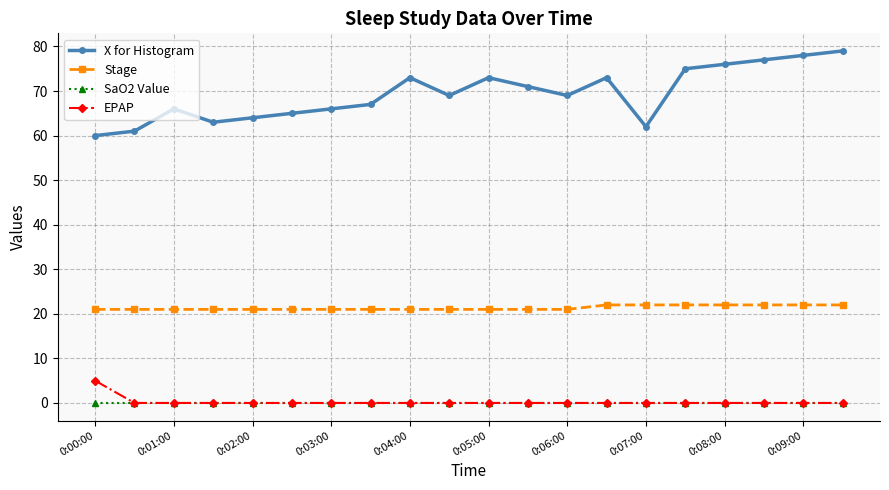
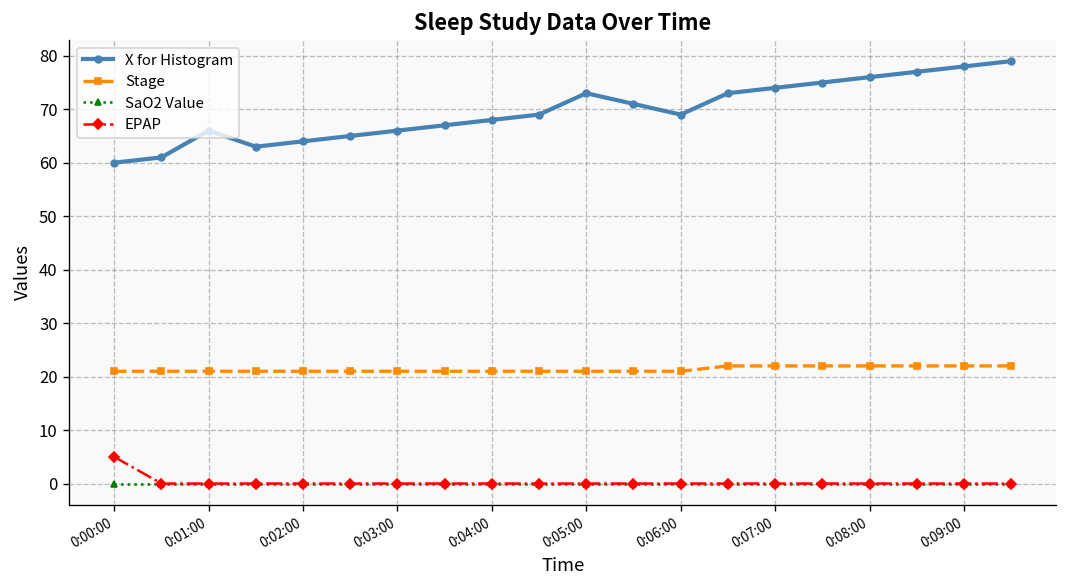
  {
    "X for Histogram": {
      "0:00:00": 60,
      "0:02:00": 64,
      "0:03:00": 66,
-     "0:04:00": 73,
+     "0:04:00": 68,
      "0:05:00": 73,
      "0:06:00": 69,
-     "0:07:00": 62,
+     "0:07:00": 74,
      "0:08:00": 76,
      "0:09:00": 78
    },
    "Stage": {
      "0:00:00": 21,
      "0:01:00": 21,
      "0:02:00": 21,
      "0:03:00": 21,
      "0:04:00": 21,
      "0:05:00": 21,
      "0:06:00": 21,
      "0:07:00": 22,
      "0:08:00": 22,
      "0:09:00": 22
    },
    "SaO2 Value": {
      "0:00:00": 0
    },
    "EPAP": {
      "0:00:00": 5
    }
  }
